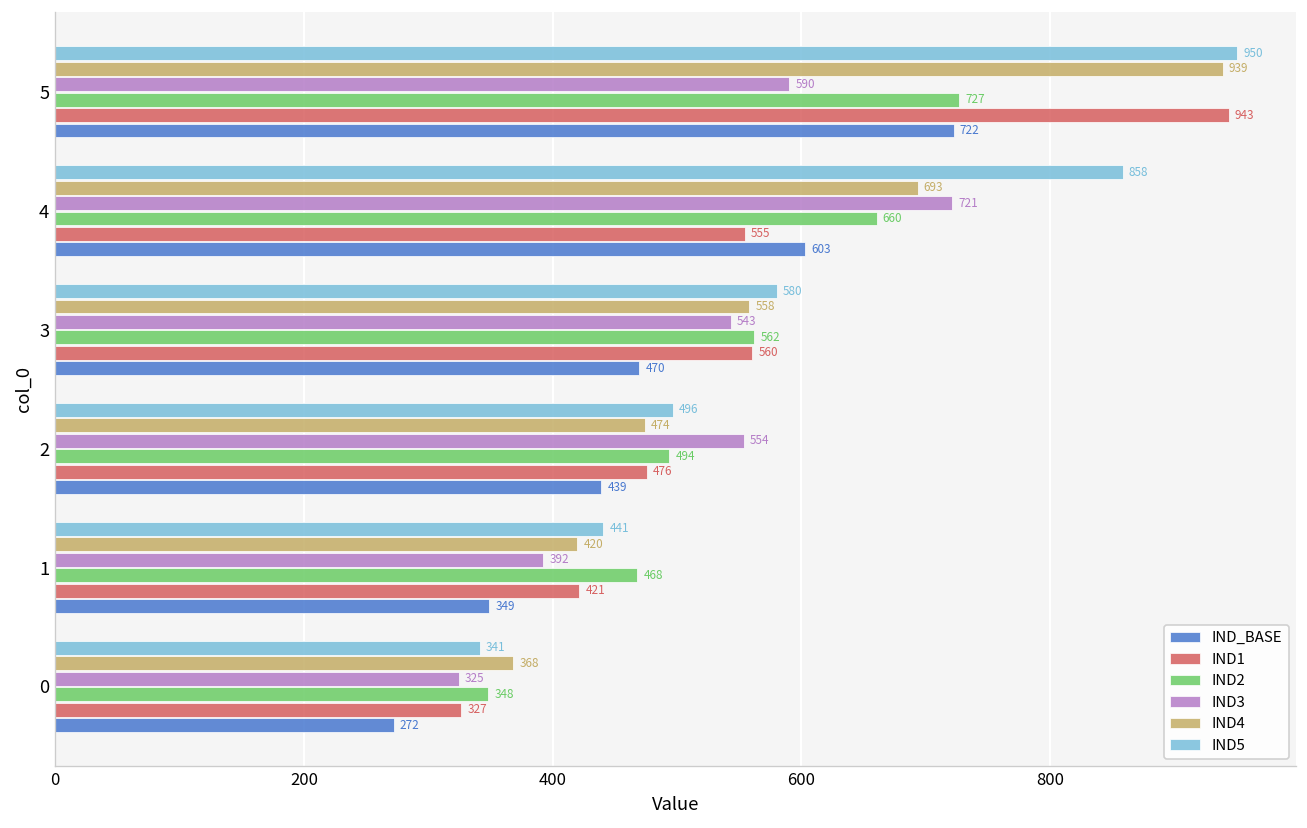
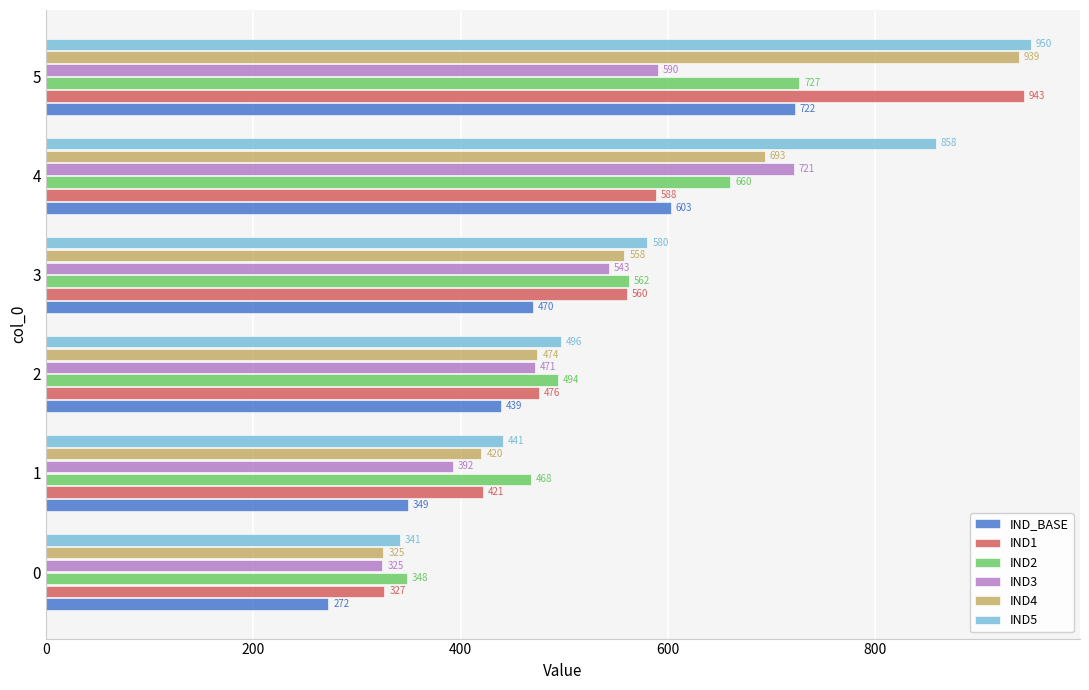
  {
    "IND_BASE": {
      "5": 722,
      "4": 603,
      "3": 470,
      "2": 439,
      "1": 349,
      "0": 272
    },
    "IND1": {
      "5": 943,
-     "4": 555,
+     "4": 588,
      "3": 560,
      "2": 476,
      "1": 421,
      "0": 327
    },
    "IND2": {
      "5": 727,
      "4": 660,
      "3": 562,
      "2": 494,
      "1": 468,
      "0": 348
    },
    "IND3": {
      "5": 590,
      "4": 721,
      "3": 543,
-     "2": 554,
+     "2": 471,
      "1": 392,
      "0": 325
    },
    "IND4": {
      "5": 939,
      "4": 693,
      "3": 558,
      "2": 474,
      "1": 420,
-     "0": 368
+     "0": 325
    },
    "IND5": {
      "5": 950,
      "4": 858,
      "3": 580,
      "2": 496,
      "1": 441,
      "0": 341
    }
  }
